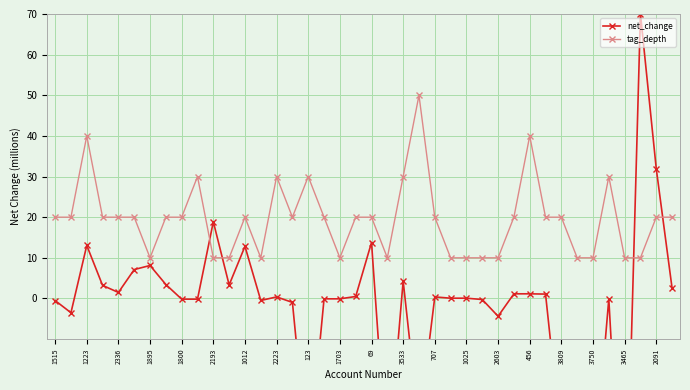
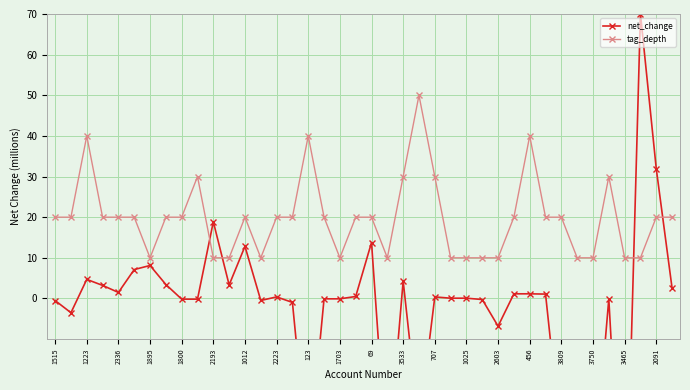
  {
    "net_change": {
      "1515": -1,
-     "1223": 13,
+     "1223": 5,
      "2336": 1,
      "1895": 8,
      "1800": 0,
      "2193": 19,
      "1012": 13,
      "2223": 0,
      "1703": 0,
      "69": 14,
      "3533": 4,
      "707": 0,
      "1025": 0,
-     "2603": -4,
+     "2603": -7,
      "456": 1,
      "2091": 32
    },
    "tag_depth": {
      "1515": 20,
      "1223": 40,
      "2336": 20,
      "1895": 10,
      "1800": 20,
      "2193": 10,
      "1012": 20,
-     "2223": 30,
-     "123": 30,
+     "2223": 20,
+     "123": 40,
      "1703": 10,
      "69": 20,
      "3533": 30,
-     "707": 20,
+     "707": 30,
      "1025": 10,
      "2603": 10,
      "456": 40,
      "3809": 20,
      "3750": 10,
      "3465": 10,
      "2091": 20
    }
  }
